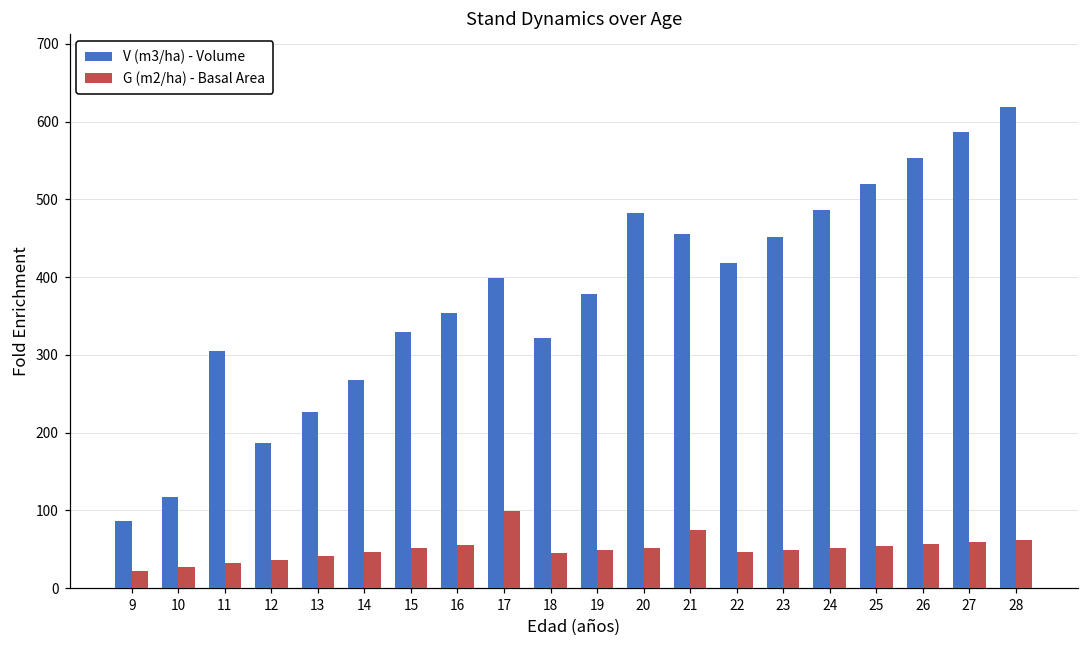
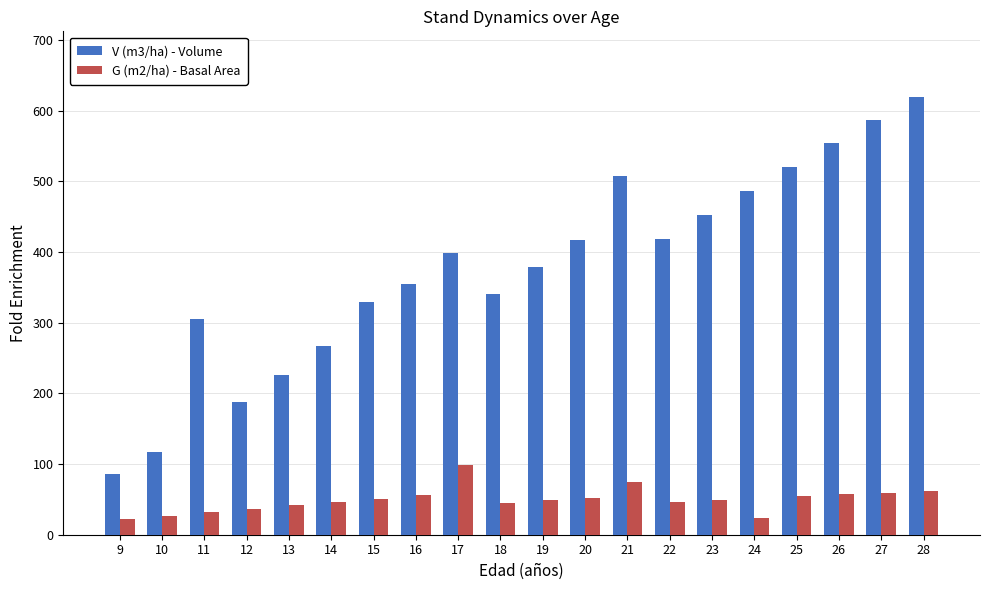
  {
    "V (m3/ha) - Volume": {
      "9": 90,
      "10": 120,
      "11": 310,
      "12": 190,
      "13": 230,
      "14": 270,
      "15": 330,
      "16": 350,
      "17": 400,
-     "18": 320,
+     "18": 340,
      "19": 380,
-     "20": 480,
-     "21": 460,
+     "20": 420,
+     "21": 510,
      "22": 420,
      "23": 450,
      "24": 490,
      "25": 520,
      "26": 550,
      "27": 590,
      "28": 620
    },
    "G (m2/ha) - Basal Area": {
      "9": 20,
      "10": 30,
      "11": 30,
      "12": 40,
      "13": 40,
      "14": 50,
      "15": 50,
      "16": 60,
      "17": 100,
      "18": 50,
      "19": 50,
      "20": 50,
      "21": 80,
      "22": 50,
      "23": 50,
-     "24": 50,
+     "24": 20,
      "25": 50,
      "26": 60,
      "27": 60,
      "28": 60
    }
  }
